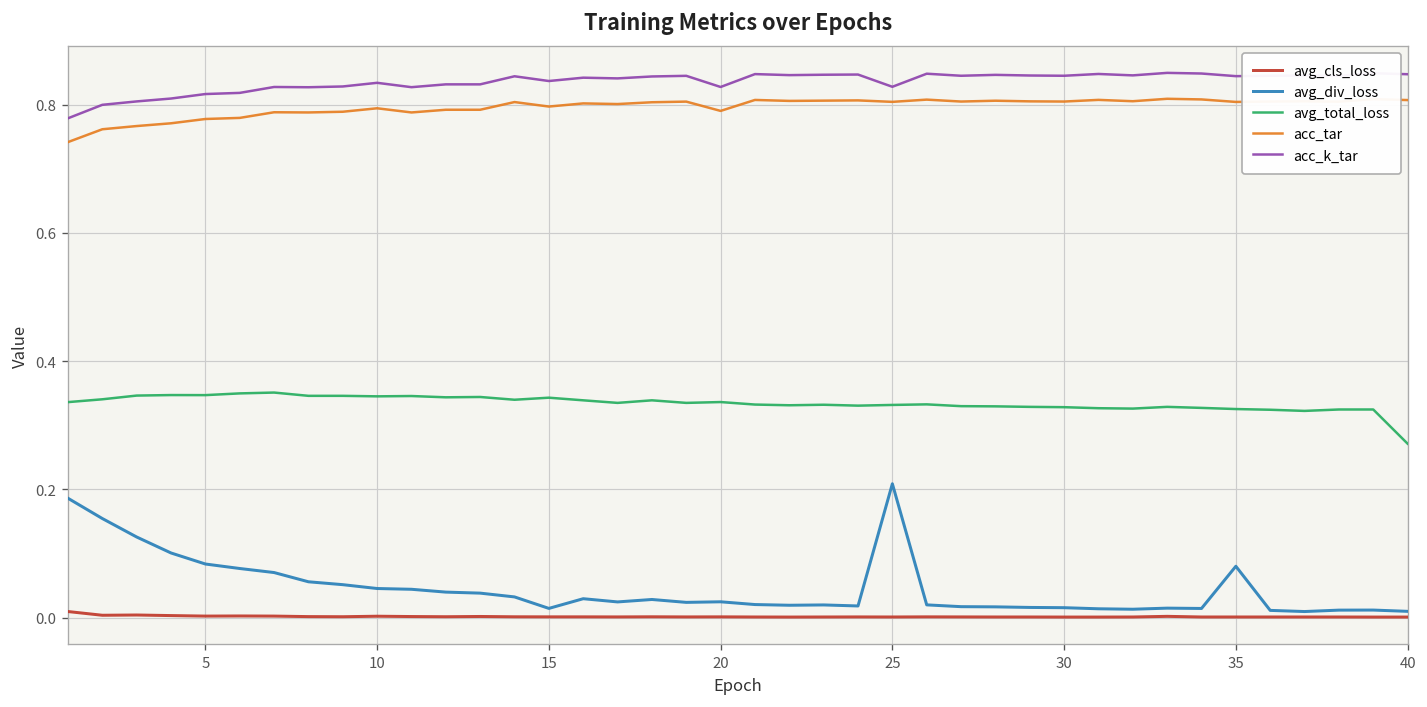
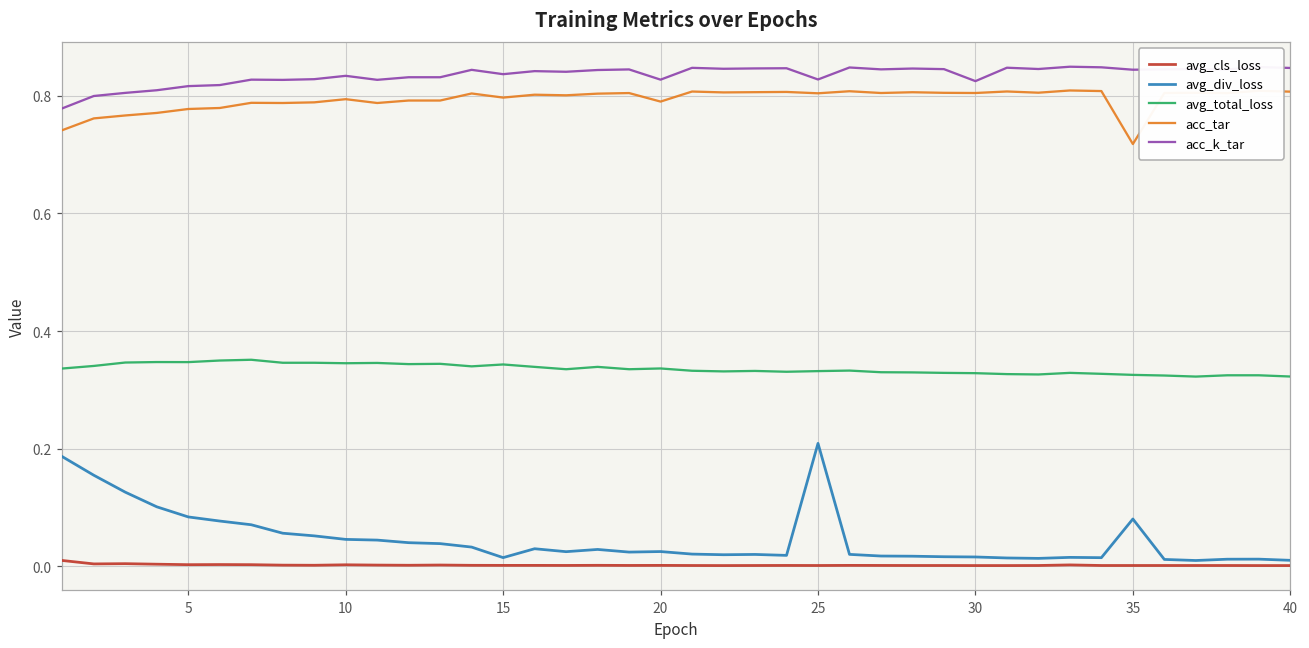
  {
    "avg_cls_loss": {
      "5": 0.00,
      "10": 0.00,
      "15": 0.00,
      "20": 0.00,
      "25": 0.00,
      "30": 0.00,
      "35": 0.00,
      "40": 0.00
    },
    "avg_div_loss": {
      "5": 0.08,
      "10": 0.05,
      "15": 0.01,
      "20": 0.02,
      "25": 0.21,
      "30": 0.02,
      "35": 0.08,
      "40": 0.01
    },
    "avg_total_loss": {
      "5": 0.35,
      "10": 0.35,
      "15": 0.34,
      "20": 0.34,
      "25": 0.33,
      "30": 0.33,
      "35": 0.33,
-     "40": 0.27
+     "40": 0.32
    },
    "acc_tar": {
      "5": 0.78,
      "10": 0.79,
      "15": 0.80,
      "20": 0.79,
      "25": 0.80,
      "30": 0.80,
-     "35": 0.80,
+     "35": 0.72,
      "40": 0.81
    },
    "acc_k_tar": {
      "5": 0.82,
      "10": 0.83,
      "15": 0.84,
      "20": 0.83,
      "25": 0.83,
-     "30": 0.85,
+     "30": 0.83,
      "35": 0.84,
      "40": 0.85
    }
  }
